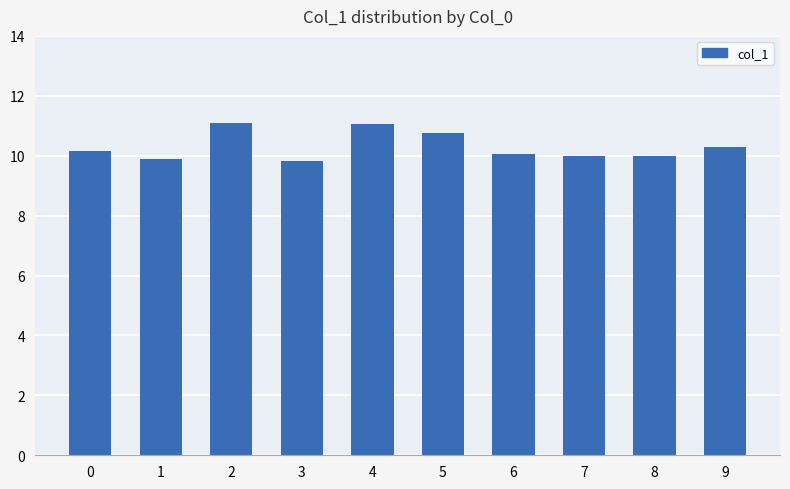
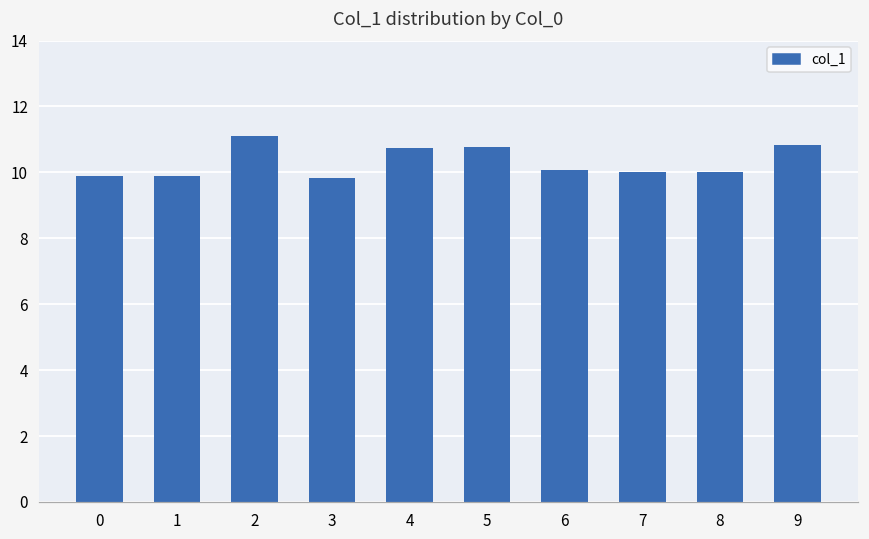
  {
-   "0": 10.2,
+   "0": 9.9,
    "1": 9.9,
    "2": 11.1,
    "3": 9.8,
-   "4": 11.1,
+   "4": 10.7,
    "5": 10.8,
    "6": 10.1,
    "7": 10.0,
    "8": 10.0,
-   "9": 10.3
+   "9": 10.8
  }
